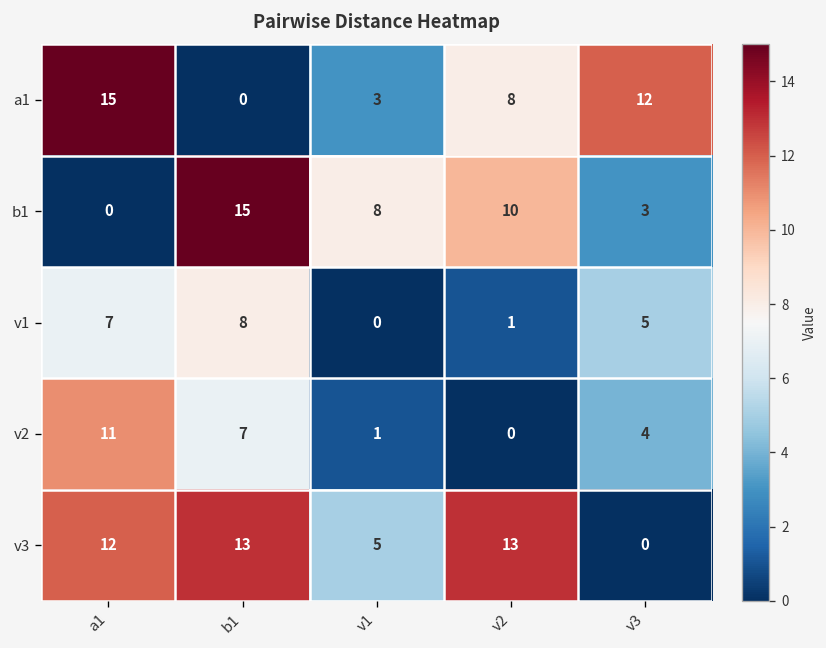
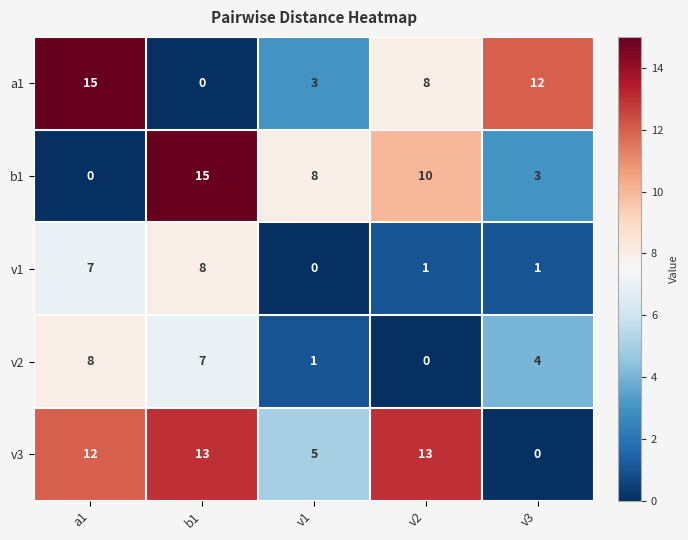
  {
    "a1": {
      "a1": 15,
      "b1": 0,
      "v1": 3,
      "v2": 8,
      "v3": 12
    },
    "b1": {
      "a1": 0,
      "b1": 15,
      "v1": 8,
      "v2": 10,
      "v3": 3
    },
    "v1": {
      "a1": 7,
      "b1": 8,
      "v1": 0,
      "v2": 1,
-     "v3": 5
+     "v3": 1
    },
    "v2": {
-     "a1": 11,
+     "a1": 8,
      "b1": 7,
      "v1": 1,
      "v2": 0,
      "v3": 4
    },
    "v3": {
      "a1": 12,
      "b1": 13,
      "v1": 5,
      "v2": 13,
      "v3": 0
    }
  }
